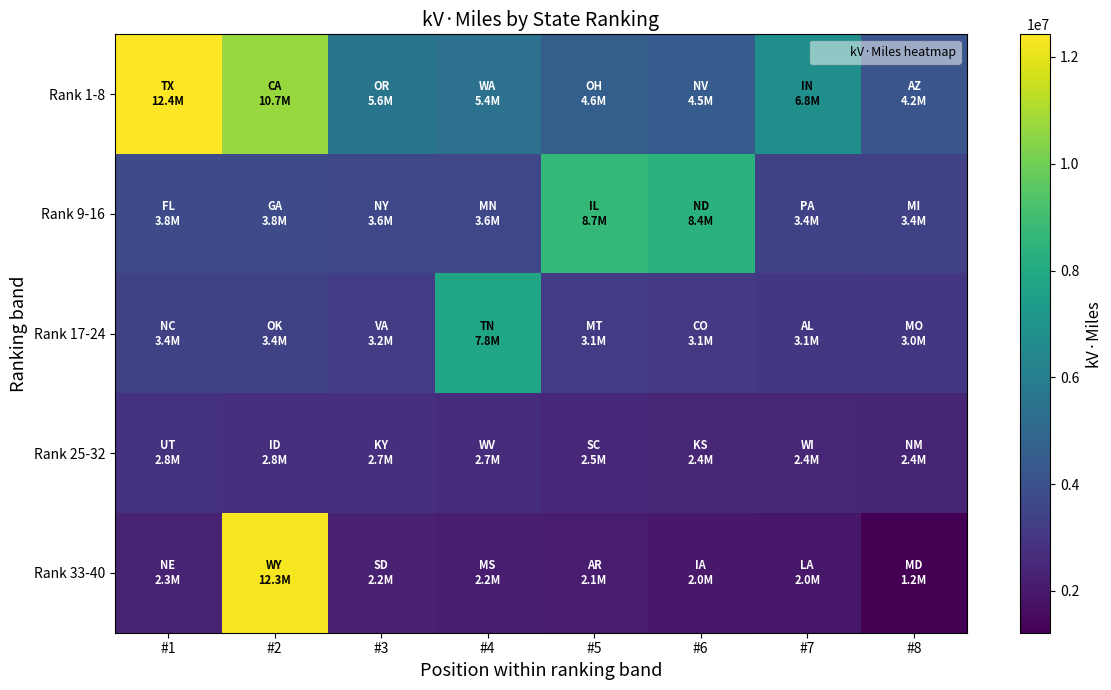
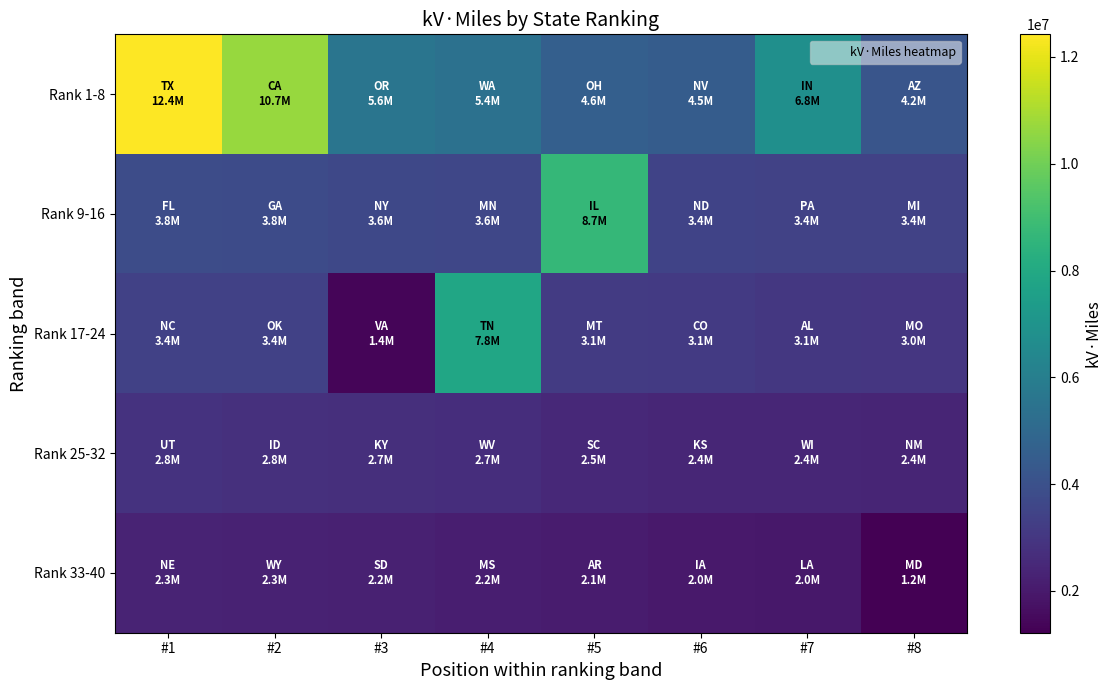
  {
    "Rank 1-8": {
      "#1": "12.4M",
      "#2": "10.7M",
      "#3": "5.6M",
      "#4": "5.4M",
      "#5": "4.6M",
      "#6": "4.5M",
      "#7": "6.8M",
      "#8": "4.2M"
    },
    "Rank 9-16": {
      "#1": "3.8M",
      "#2": "3.8M",
      "#3": "3.6M",
      "#4": "3.6M",
      "#5": "8.7M",
-     "#6": "8.4M",
+     "#6": "3.4M",
      "#7": "3.4M",
      "#8": "3.4M"
    },
    "Rank 17-24": {
      "#1": "3.4M",
      "#2": "3.4M",
-     "#3": "3.2M",
+     "#3": "1.4M",
      "#4": "7.8M",
      "#5": "3.1M",
      "#6": "3.1M",
      "#7": "3.1M",
      "#8": "3.0M"
    },
    "Rank 25-32": {
      "#1": "2.8M",
      "#2": "2.8M",
      "#3": "2.7M",
      "#4": "2.7M",
      "#5": "2.5M",
      "#6": "2.4M",
      "#7": "2.4M",
      "#8": "2.4M"
    },
    "Rank 33-40": {
      "#1": "2.3M",
-     "#2": "12.3M",
+     "#2": "2.3M",
      "#3": "2.2M",
      "#4": "2.2M",
      "#5": "2.1M",
      "#6": "2.0M",
      "#7": "2.0M",
      "#8": "1.2M"
    }
  }
